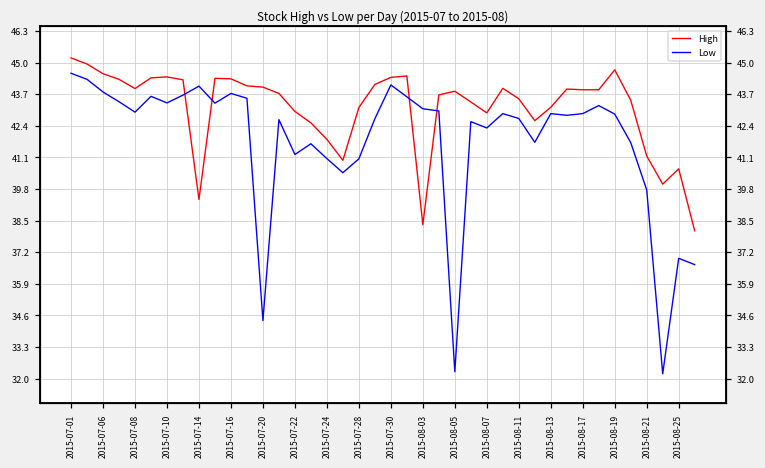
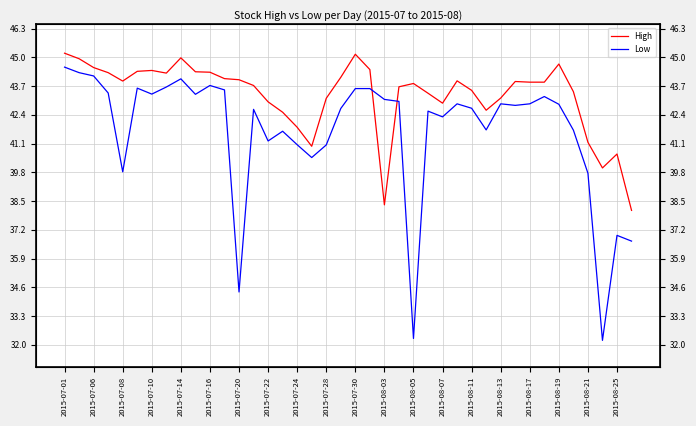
  {
    "High": {
      "2015-07-01": 45.2,
      "2015-07-06": 44.5,
      "2015-07-08": 43.9,
      "2015-07-10": 44.4,
-     "2015-07-14": 39.4,
+     "2015-07-14": 45.0,
      "2015-07-16": 44.3,
      "2015-07-20": 44.0,
      "2015-07-22": 43.0,
      "2015-07-24": 41.8,
      "2015-07-28": 43.2,
-     "2015-07-30": 44.4,
+     "2015-07-30": 45.1,
      "2015-08-03": 38.3,
      "2015-08-05": 43.8,
      "2015-08-07": 42.9,
      "2015-08-11": 43.5,
      "2015-08-13": 43.2,
      "2015-08-17": 43.9,
      "2015-08-19": 44.7,
      "2015-08-21": 41.2,
      "2015-08-25": 40.6
    },
    "Low": {
      "2015-07-01": 44.6,
-     "2015-07-06": 43.8,
-     "2015-07-08": 43.0,
+     "2015-07-06": 44.2,
+     "2015-07-08": 39.8,
      "2015-07-10": 43.3,
      "2015-07-14": 44.0,
      "2015-07-16": 43.7,
      "2015-07-20": 34.4,
      "2015-07-22": 41.2,
      "2015-07-24": 41.0,
      "2015-07-28": 41.0,
-     "2015-07-30": 44.1,
+     "2015-07-30": 43.6,
      "2015-08-03": 43.1,
      "2015-08-05": 32.3,
      "2015-08-07": 42.3,
      "2015-08-11": 42.7,
      "2015-08-13": 42.9,
      "2015-08-17": 42.9,
      "2015-08-19": 42.9,
      "2015-08-21": 39.8,
      "2015-08-25": 37.0
    }
  }
